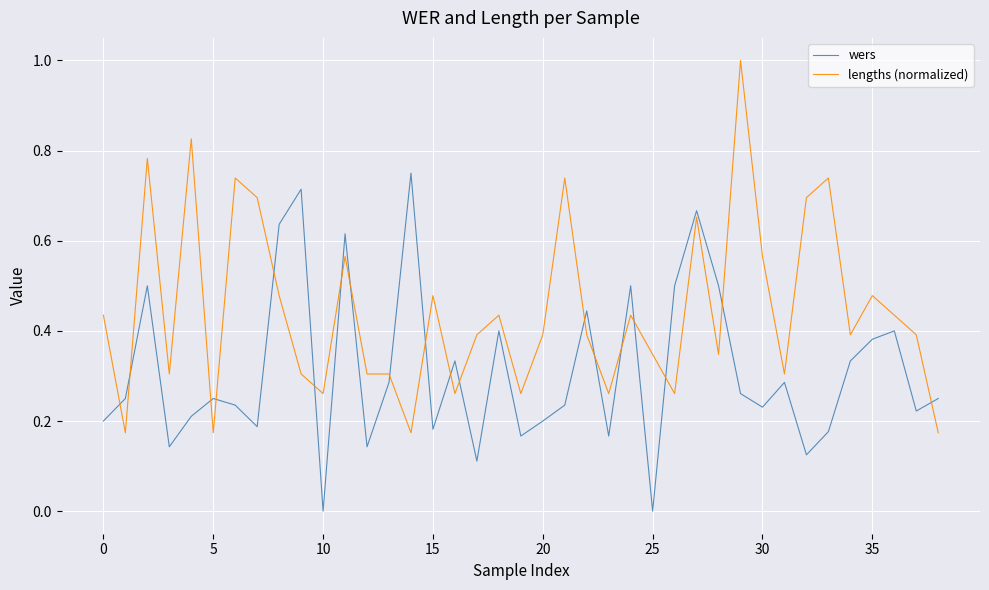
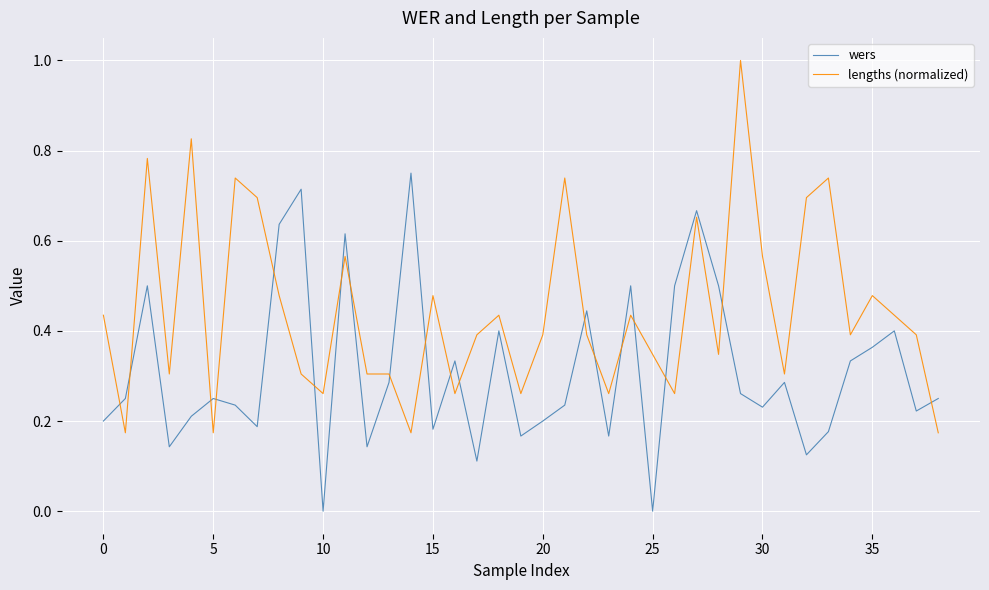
  {
    "wers": {
      "0": 0.20,
      "5": 0.25,
      "10": 0.00,
      "15": 0.18,
      "20": 0.20,
      "25": 0.00,
      "30": 0.23,
-     "35": 0.38
+     "35": 0.36
    },
    "lengths (normalized)": {
      "0": 0.43,
      "5": 0.17,
      "10": 0.26,
      "15": 0.48,
      "20": 0.39,
      "25": 0.35,
      "30": 0.57,
      "35": 0.48
    }
  }
